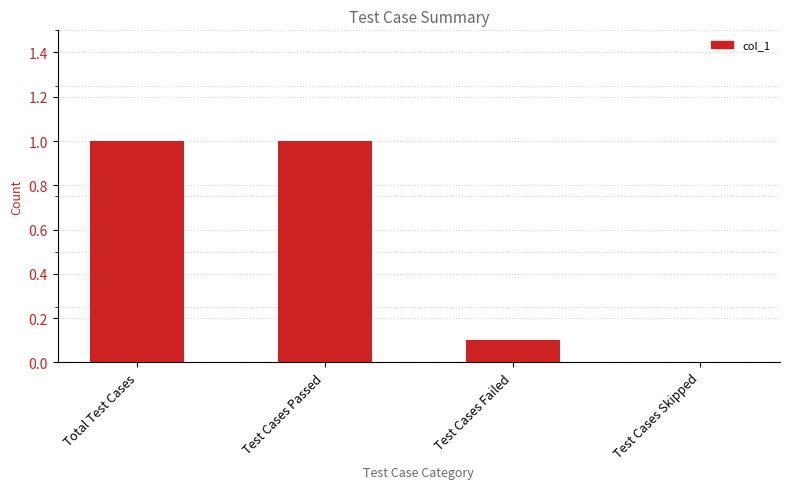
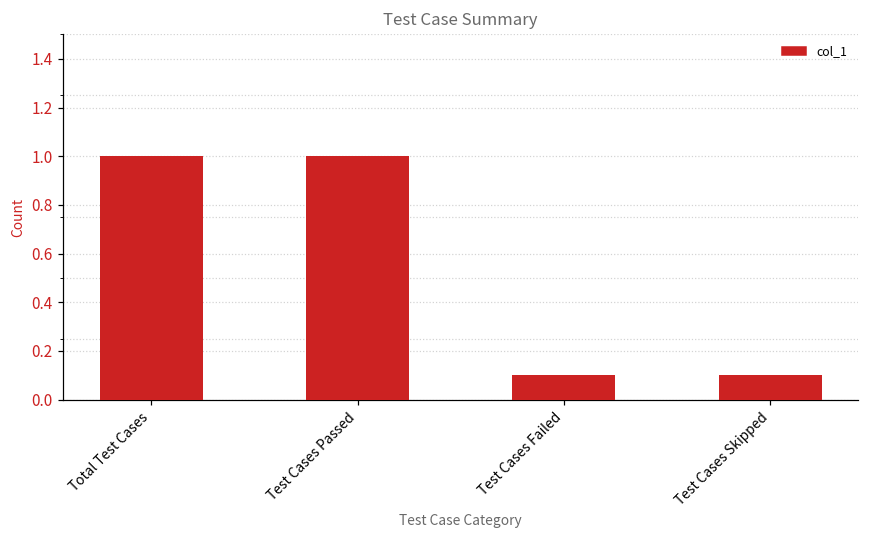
  {
    "Total Test Cases": 1.0,
    "Test Cases Passed": 1.0,
    "Test Cases Failed": 0.1,
-   "Test Cases Skipped": 0.0
+   "Test Cases Skipped": 0.1
  }
